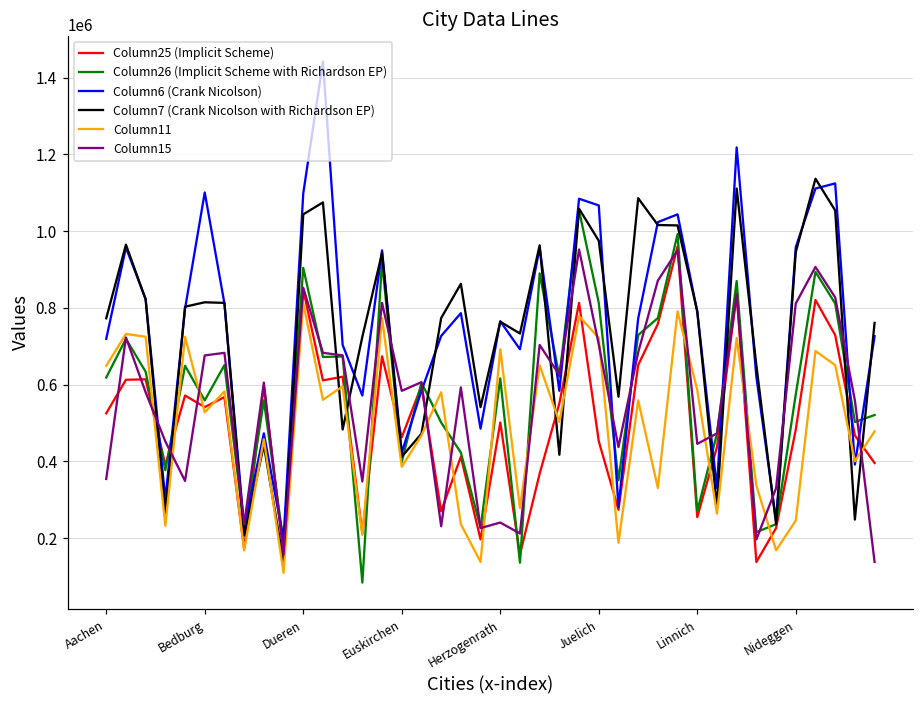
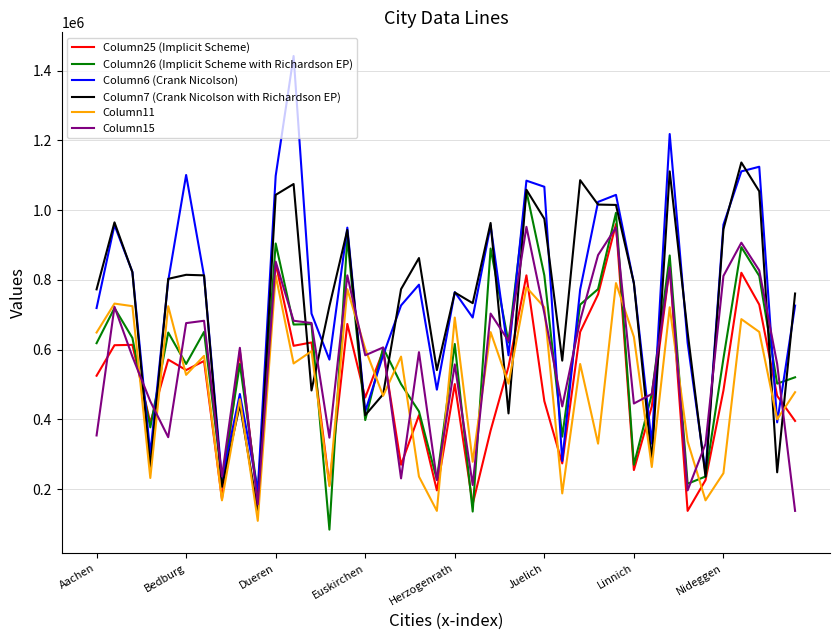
  {
    "Column25 (Implicit Scheme)": {
      "Aachen": 530000,
      "Bedburg": 540000,
      "Euskirchen": 460000,
      "Herzogenrath": 500000,
      "Juelich": 450000,
      "Linnich": 250000,
      "Nideggen": 480000
    },
    "Column26 (Implicit Scheme with Richardson EP)": {
      "Aachen": 620000,
      "Bedburg": 560000,
      "Dueren": 900000,
      "Euskirchen": 400000,
      "Herzogenrath": 620000,
      "Juelich": 810000,
      "Linnich": 270000,
      "Nideggen": 570000
    },
    "Column6 (Crank Nicolson)": {
      "Aachen": 720000,
      "Bedburg": 1100000,
      "Dueren": 1100000,
      "Euskirchen": 420000,
      "Juelich": 1070000,
      "Nideggen": 960000
    },
    "Column7 (Crank Nicolson with Richardson EP)": {
      "Aachen": 770000,
      "Bedburg": 810000,
      "Dueren": 1040000,
      "Euskirchen": 410000,
      "Juelich": 980000,
      "Nideggen": 950000
    },
    "Column11": {
      "Aachen": 650000,
      "Bedburg": 530000,
      "Dueren": 810000,
-     "Euskirchen": 390000,
+     "Euskirchen": 600000,
      "Herzogenrath": 690000,
      "Juelich": 720000,
-     "Linnich": 590000,
+     "Linnich": 640000,
      "Nideggen": 250000
    },
    "Column15": {
      "Aachen": 350000,
      "Bedburg": 680000,
      "Euskirchen": 580000,
-     "Herzogenrath": 240000,
+     "Herzogenrath": 560000,
      "Juelich": 700000,
      "Linnich": 450000,
      "Nideggen": 810000
    }
  }
